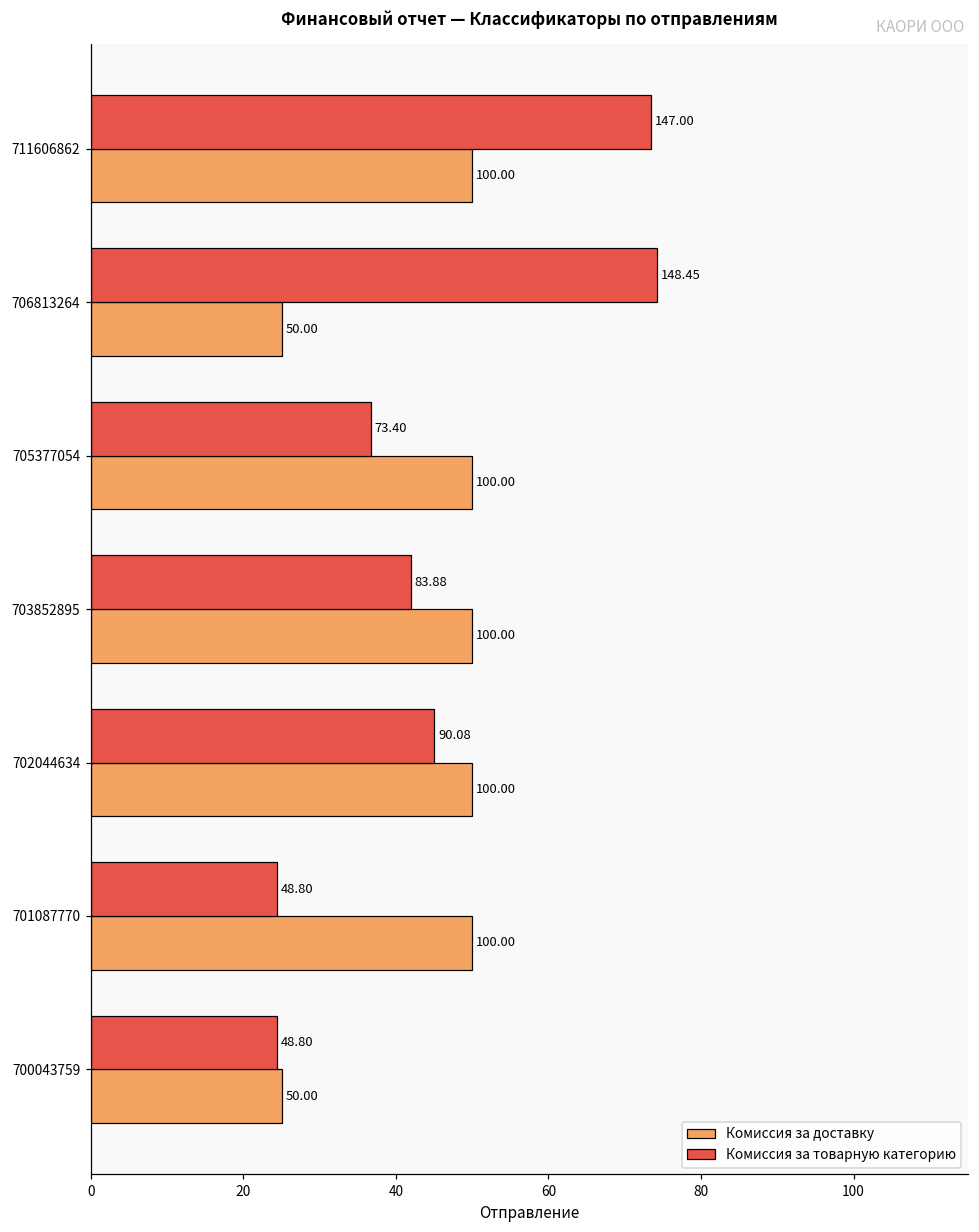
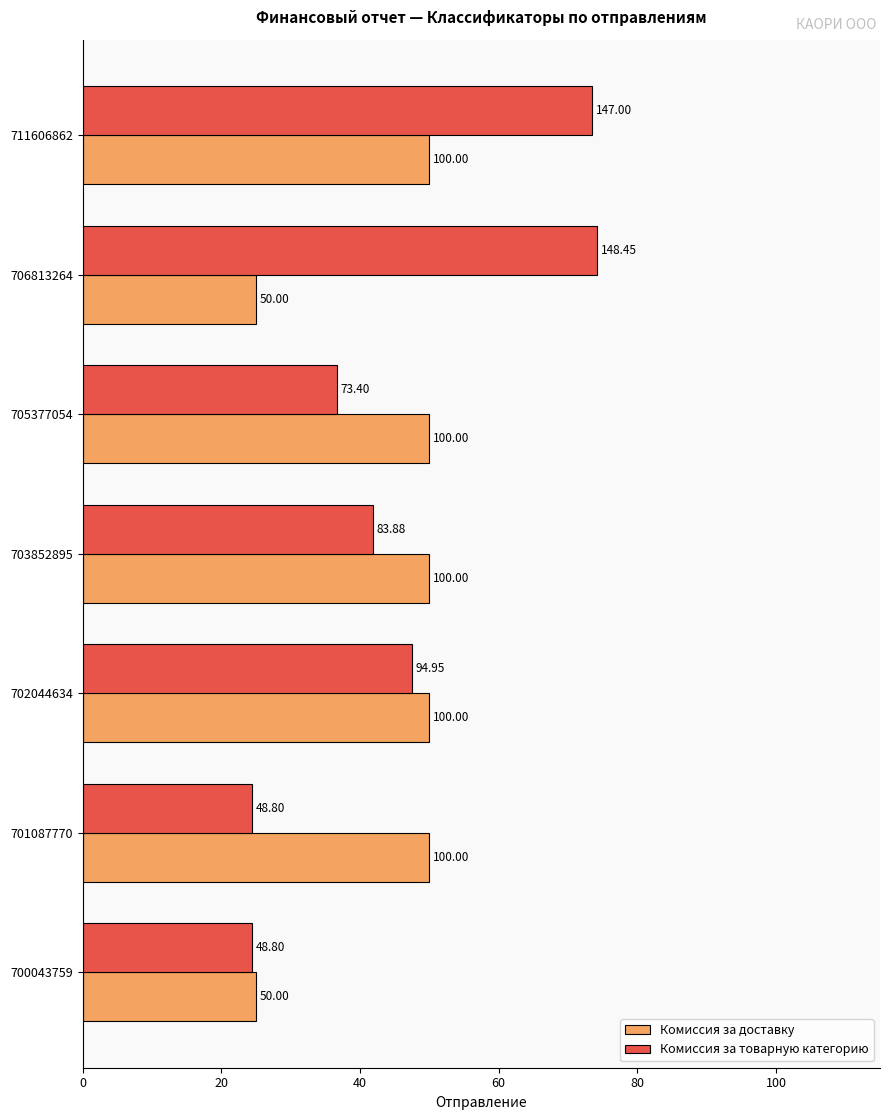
  {
    "Комиссия за товарную категорию": {
-     "702044634": 90.08
+     "702044634": 94.95
    }
  }
